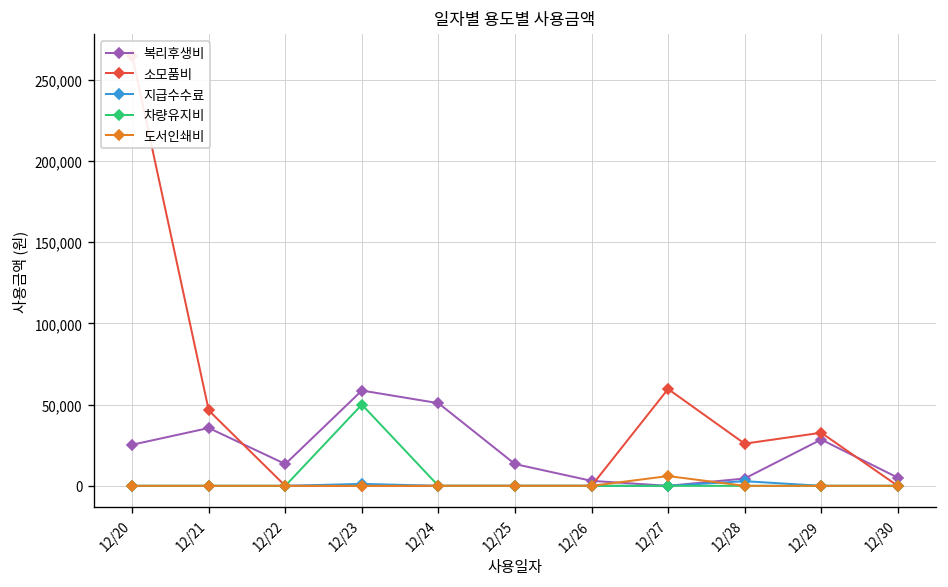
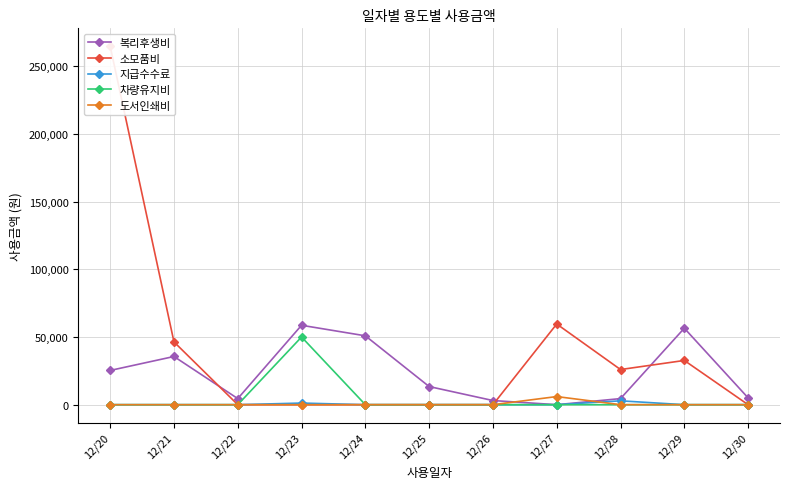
  {
    "복리후생비": {
      "12/20": "25,000",
      "12/21": "36,000",
-     "12/22": "13,000",
+     "12/22": "5,000",
      "12/23": "59,000",
      "12/24": "51,000",
      "12/25": "13,000",
      "12/26": "3,000",
-     "12/29": "29,000",
+     "12/29": "56,000",
      "12/30": "5,000"
    },
    "차량유지비": {
      "12/23": "50,000"
    }
  }
